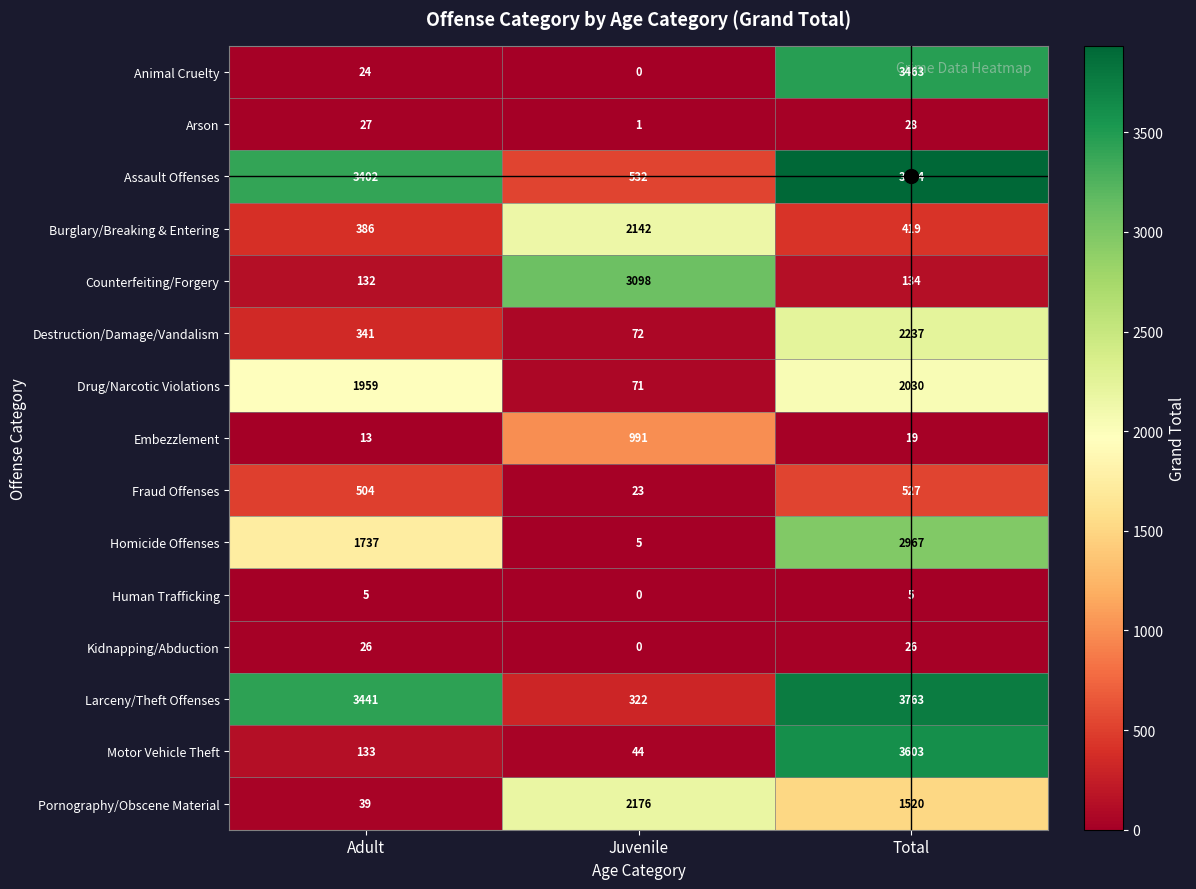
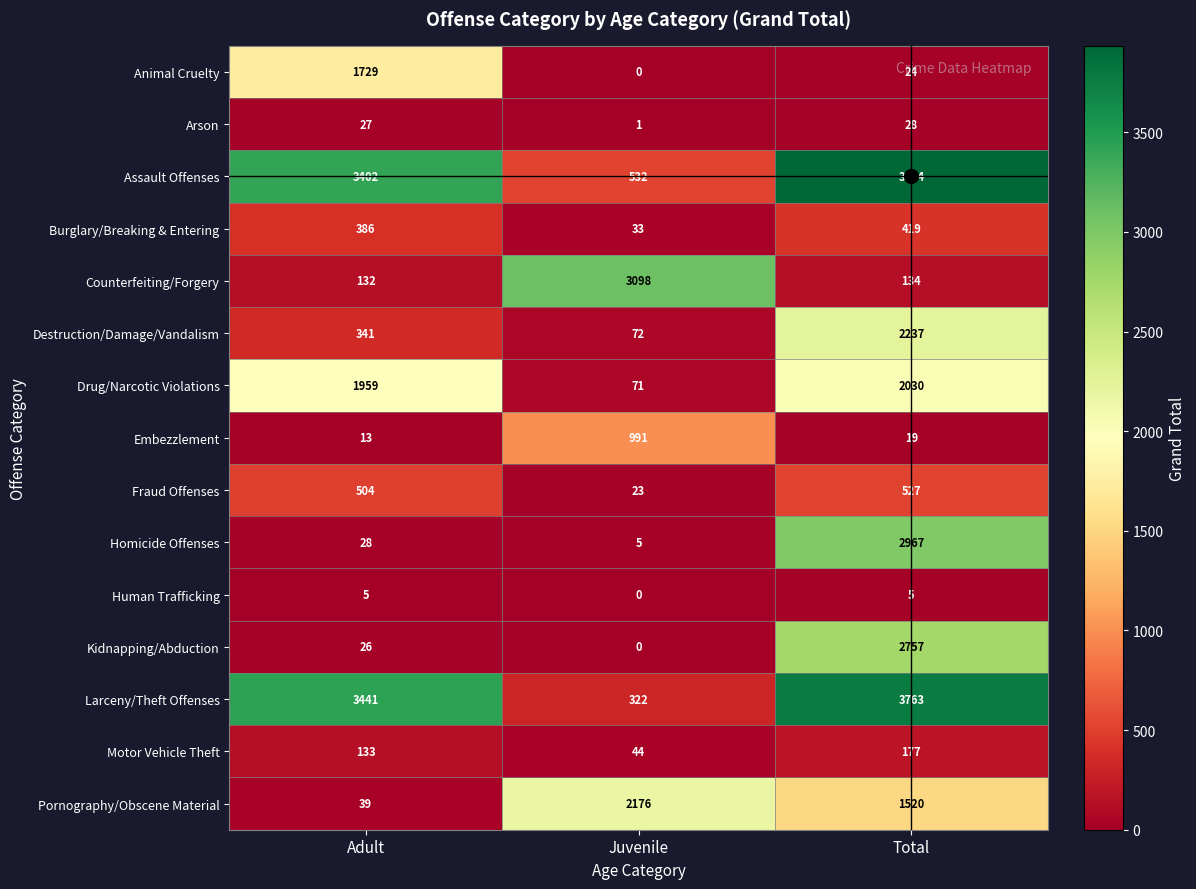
  {
    "Animal Cruelty": {
-     "Adult": 24,
+     "Adult": 1729,
      "Juvenile": 0,
-     "Total": 3463
+     "Total": 24
    },
    "Arson": {
      "Adult": 27,
      "Juvenile": 1,
      "Total": 28
    },
    "Assault Offenses": {
      "Adult": 3402,
      "Juvenile": 532
    },
    "Burglary/Breaking & Entering": {
      "Adult": 386,
-     "Juvenile": 2142,
+     "Juvenile": 33,
      "Total": 419
    },
    "Counterfeiting/Forgery": {
      "Adult": 132,
      "Juvenile": 3098,
      "Total": 134
    },
    "Destruction/Damage/Vandalism": {
      "Adult": 341,
      "Juvenile": 72,
      "Total": 2237
    },
    "Drug/Narcotic Violations": {
      "Adult": 1959,
      "Juvenile": 71,
      "Total": 2030
    },
    "Embezzlement": {
      "Adult": 13,
      "Juvenile": 991,
      "Total": 19
    },
    "Fraud Offenses": {
      "Adult": 504,
      "Juvenile": 23,
      "Total": 527
    },
    "Homicide Offenses": {
-     "Adult": 1737,
+     "Adult": 28,
      "Juvenile": 5,
      "Total": 2967
    },
    "Human Trafficking": {
      "Adult": 5,
      "Juvenile": 0,
      "Total": 5
    },
    "Kidnapping/Abduction": {
      "Adult": 26,
      "Juvenile": 0,
-     "Total": 26
+     "Total": 2757
    },
    "Larceny/Theft Offenses": {
      "Adult": 3441,
      "Juvenile": 322,
      "Total": 3763
    },
    "Motor Vehicle Theft": {
      "Adult": 133,
      "Juvenile": 44,
-     "Total": 3603
+     "Total": 177
    },
    "Pornography/Obscene Material": {
      "Adult": 39,
      "Juvenile": 2176,
      "Total": 1520
    }
  }
